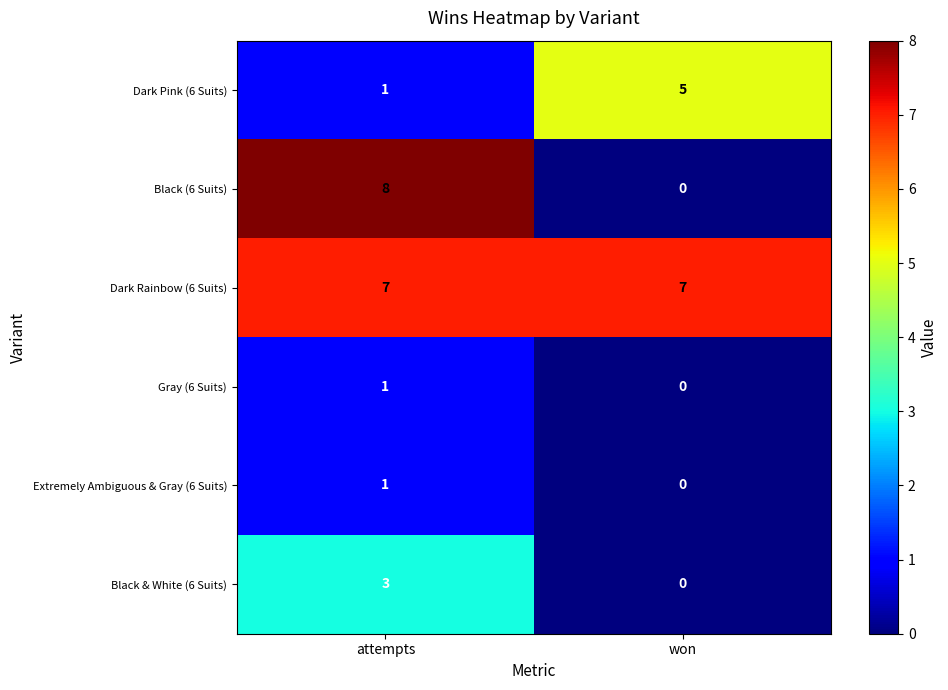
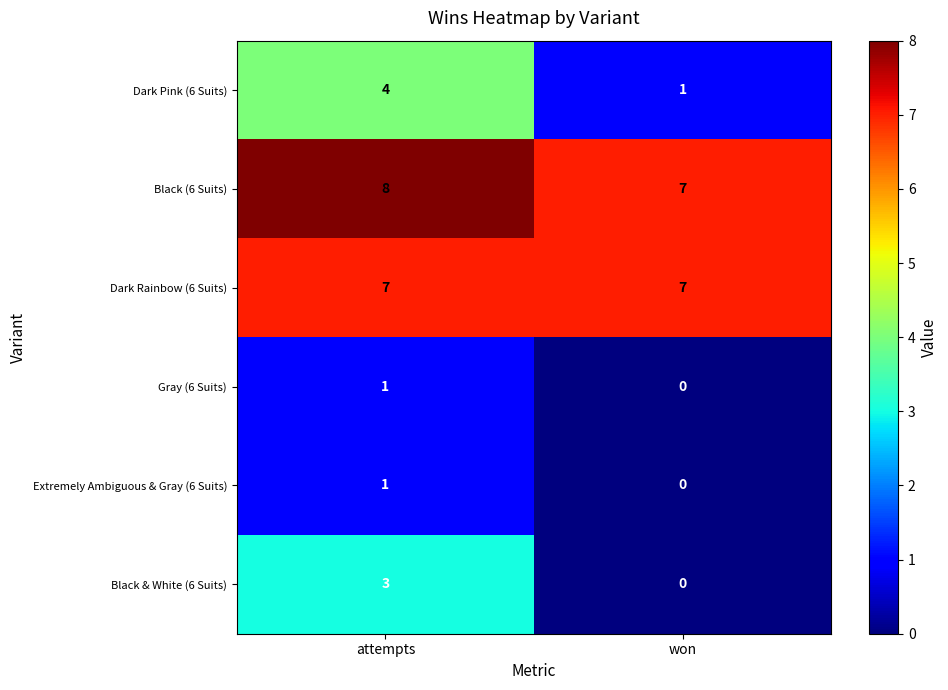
  {
    "Dark Pink (6 Suits)": {
-     "attempts": 1,
-     "won": 5
+     "attempts": 4,
+     "won": 1
    },
    "Black (6 Suits)": {
      "attempts": 8,
-     "won": 0
+     "won": 7
    },
    "Dark Rainbow (6 Suits)": {
      "attempts": 7,
      "won": 7
    },
    "Gray (6 Suits)": {
      "attempts": 1,
      "won": 0
    },
    "Extremely Ambiguous & Gray (6 Suits)": {
      "attempts": 1,
      "won": 0
    },
    "Black & White (6 Suits)": {
      "attempts": 3,
      "won": 0
    }
  }
